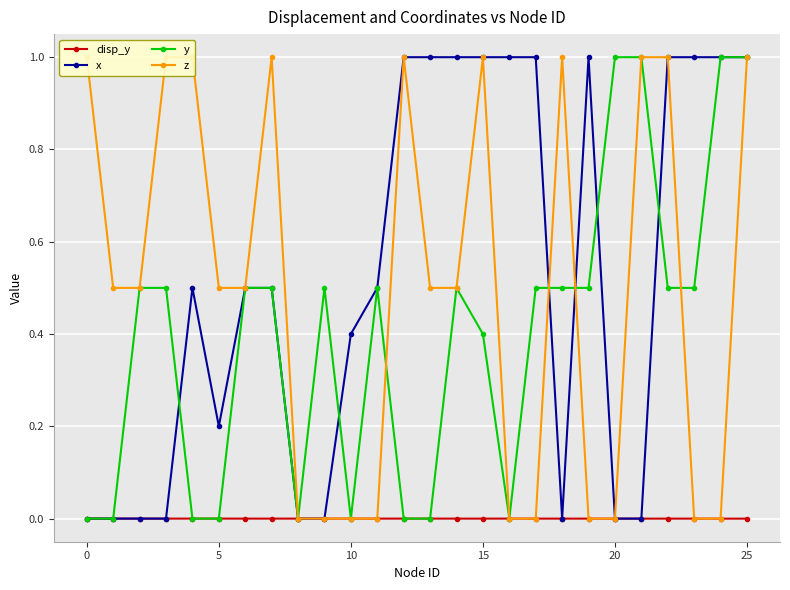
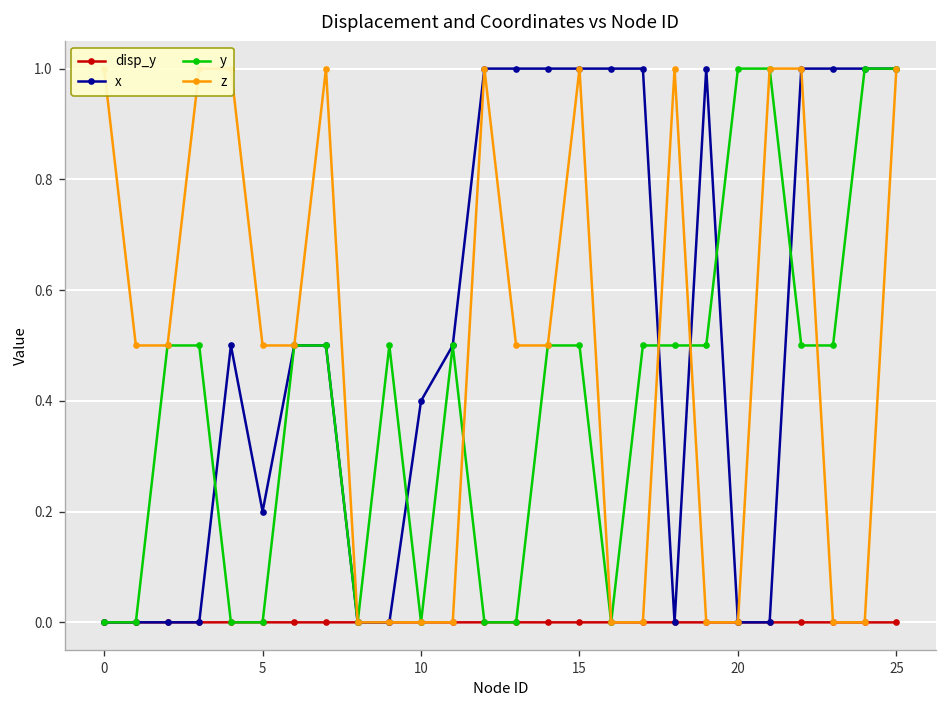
  {
    "disp_y": {
      "15": 0.0,
      "25": 0.0
    },
    "x": {
      "5": 0.2,
      "10": 0.4
    },
    "y": {
-     "15": 0.4,
+     "15": 0.5,
      "20": 1.0
    },
    "z": {
      "5": 0.5
    }
  }
